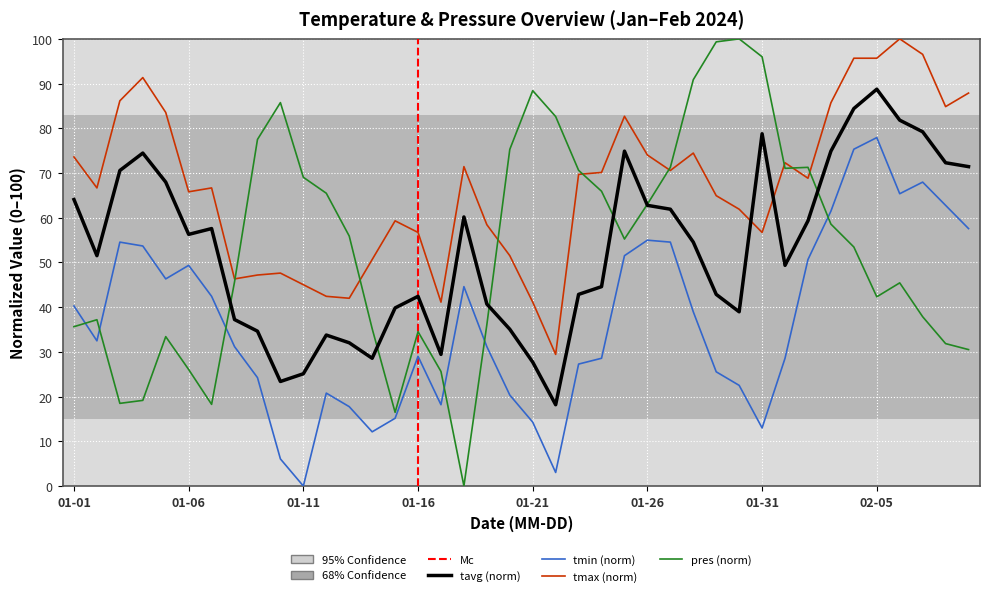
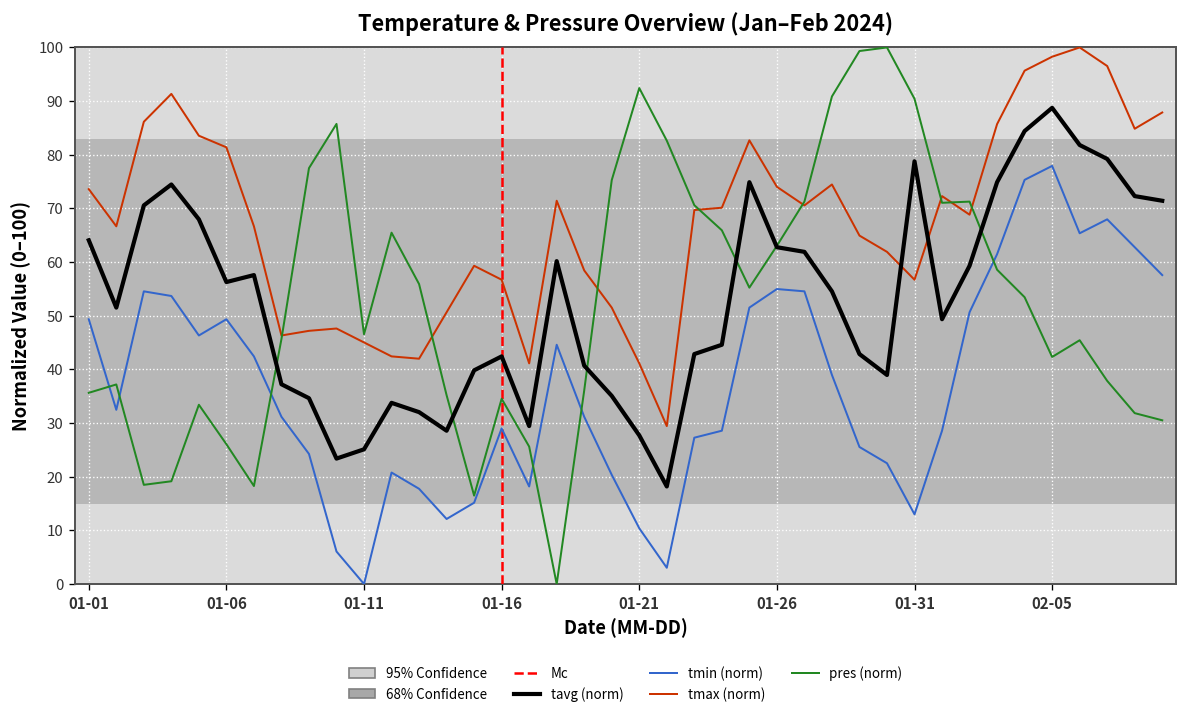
  {
    "tavg (norm)": {
      "01-01": 64,
      "01-06": 56,
      "01-11": 25,
      "01-16": 42,
      "01-21": 28,
      "01-31": 79,
      "02-05": 89
    },
    "tmin (norm)": {
-     "01-01": 40,
+     "01-01": 49,
      "01-06": 49,
      "01-11": 0,
      "01-16": 29,
-     "01-21": 14,
+     "01-21": 10,
      "01-26": 55,
      "01-31": 13,
      "02-05": 78
    },
    "tmax (norm)": {
      "01-01": 74,
-     "01-06": 66,
+     "01-06": 81,
      "01-11": 45,
      "01-16": 57,
      "01-21": 41,
      "01-26": 74,
      "01-31": 57,
-     "02-05": 96
+     "02-05": 98
    },
    "pres (norm)": {
      "01-01": 36,
      "01-06": 26,
-     "01-11": 69,
+     "01-11": 47,
      "01-16": 35,
-     "01-21": 88,
-     "01-31": 96,
+     "01-21": 92,
+     "01-31": 90,
      "02-05": 42
    }
  }
